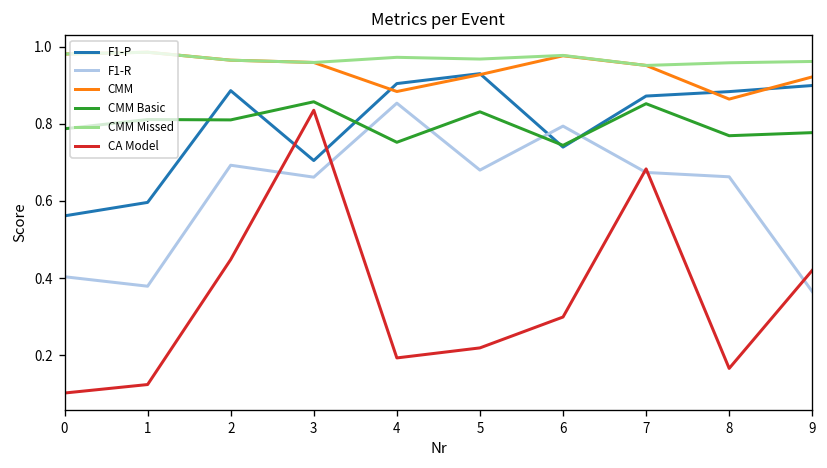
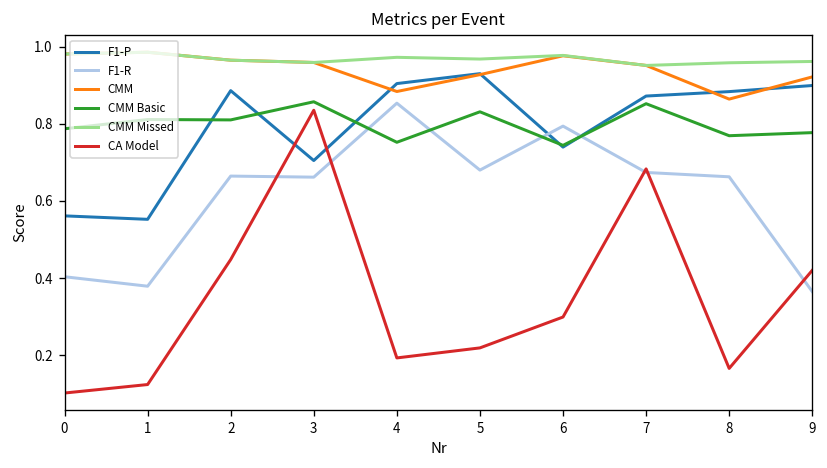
  {
    "F1-P": {
      "0": 0.56,
-     "1": 0.60,
+     "1": 0.55,
      "2": 0.89,
      "3": 0.70,
      "4": 0.90,
      "7": 0.87,
      "8": 0.88,
      "9": 0.90
    },
    "F1-R": {
      "0": 0.40,
      "1": 0.38,
-     "2": 0.69,
+     "2": 0.66,
      "3": 0.66,
      "4": 0.85,
      "5": 0.68,
      "6": 0.79,
      "7": 0.67,
      "8": 0.66,
      "9": 0.36
    },
    "CMM": {
      "4": 0.88,
      "8": 0.86,
      "9": 0.92
    },
    "CMM Basic": {
      "0": 0.79,
      "2": 0.81,
      "3": 0.86,
      "4": 0.75,
      "5": 0.83,
      "7": 0.85,
      "8": 0.77,
      "9": 0.78
    },
    "CMM Missed": {
      "4": 0.97,
      "5": 0.97,
      "8": 0.96,
      "9": 0.96
    },
    "CA Model": {
      "0": 0.10,
      "1": 0.12,
      "2": 0.45,
      "3": 0.84,
      "4": 0.19,
      "5": 0.22,
      "6": 0.30,
      "7": 0.68,
      "8": 0.17,
      "9": 0.42
    }
  }
